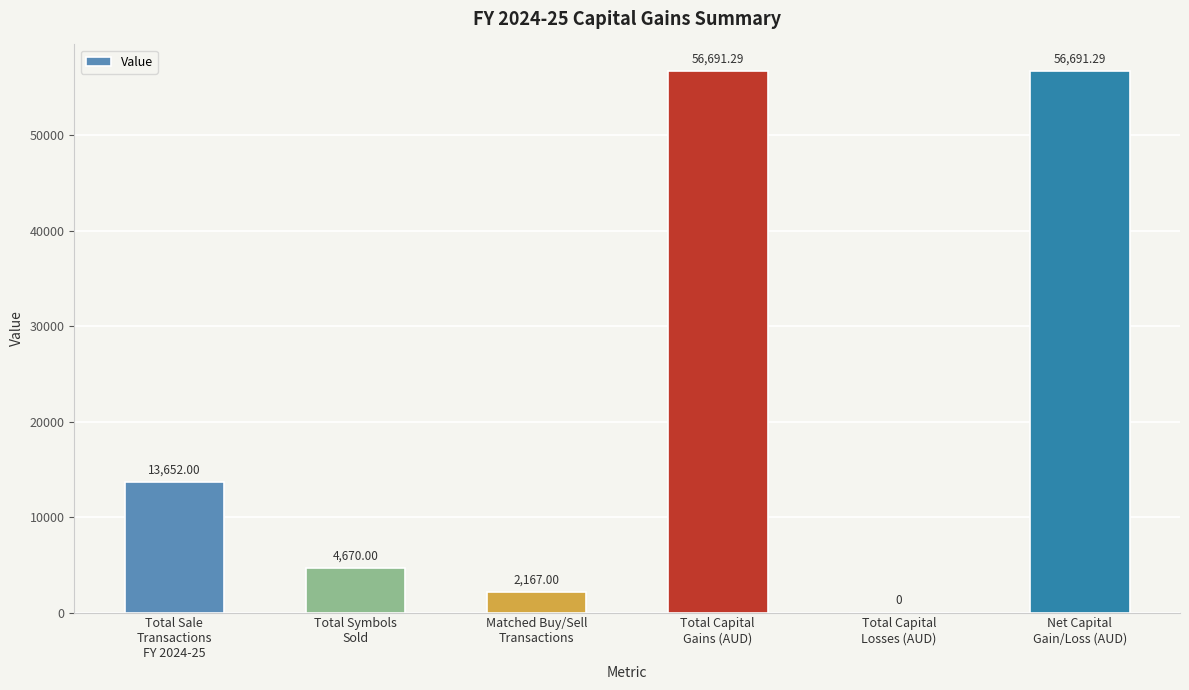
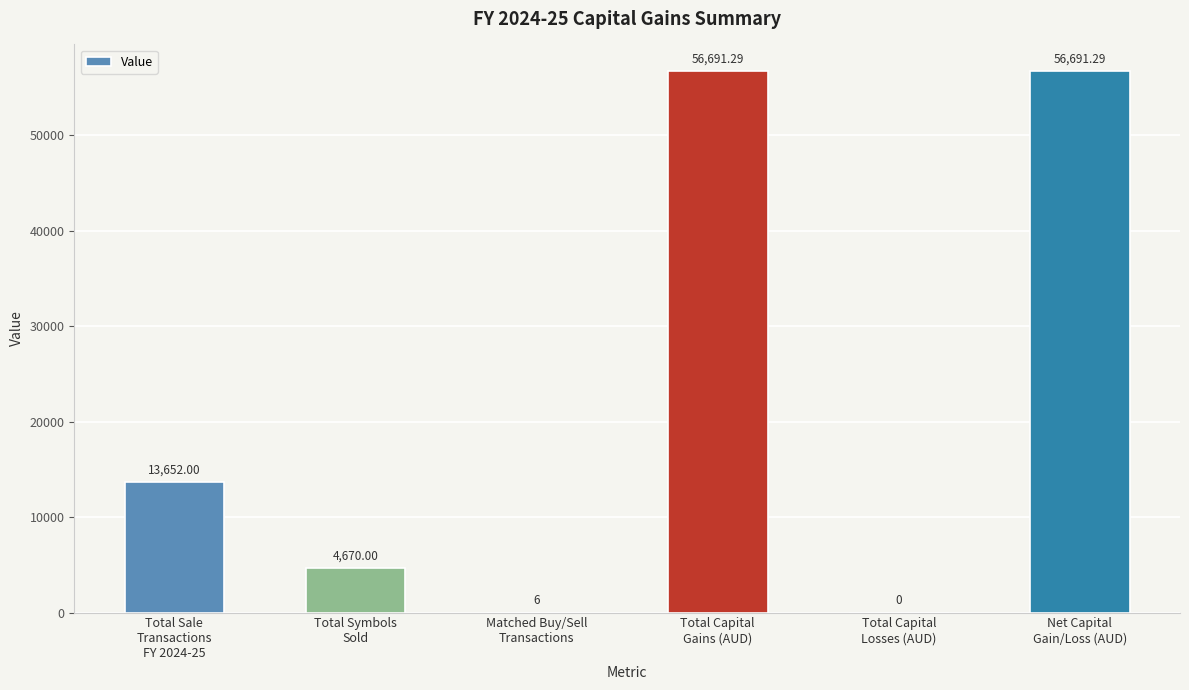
  {
    "Total Sale Transactions FY 2024-25": "13,652.00",
    "Total Symbols Sold": "4,670.00",
-   "Matched Buy/Sell Transactions": "2,167.00",
+   "Matched Buy/Sell Transactions": "6",
    "Total Capital Gains (AUD)": "56,691.29",
    "Total Capital Losses (AUD)": "0",
    "Net Capital Gain/Loss (AUD)": "56,691.29"
  }
